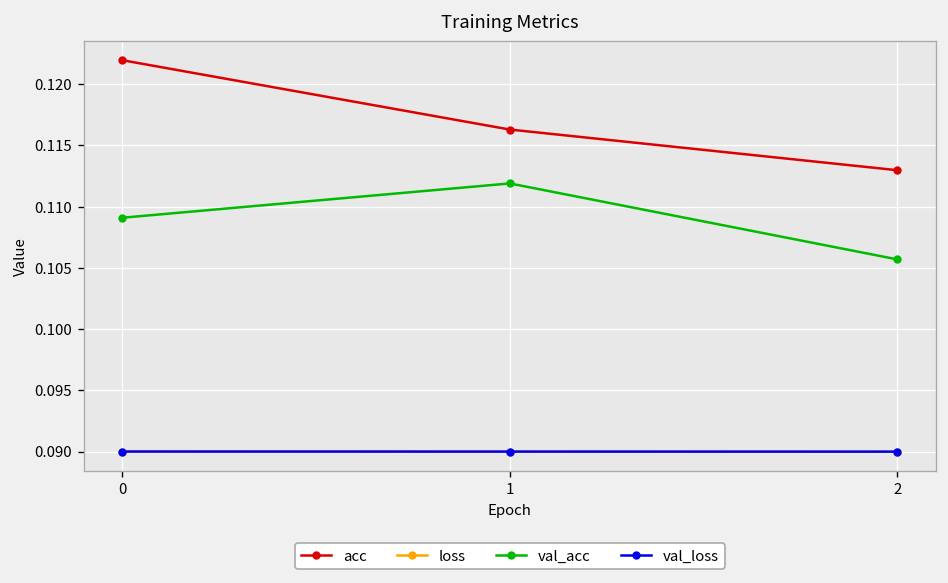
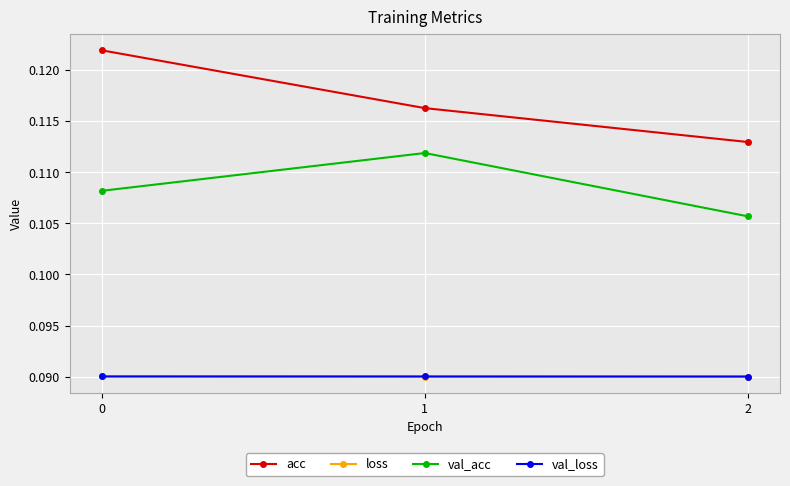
  {
    "acc": {
      "0": 0.1220,
      "1": 0.1163,
      "2": 0.1130
    },
    "val_loss": {
      "0": 0.0900,
      "1": 0.0900,
      "2": 0.0900
    },
    "val_acc": {
-     "0": 0.1091,
+     "0": 0.1082,
      "1": 0.1119,
      "2": 0.1057
    }
  }
